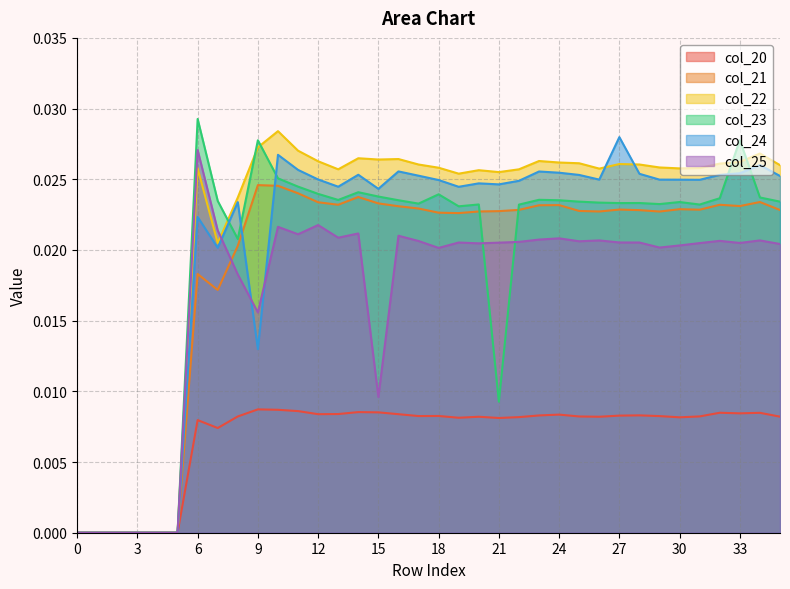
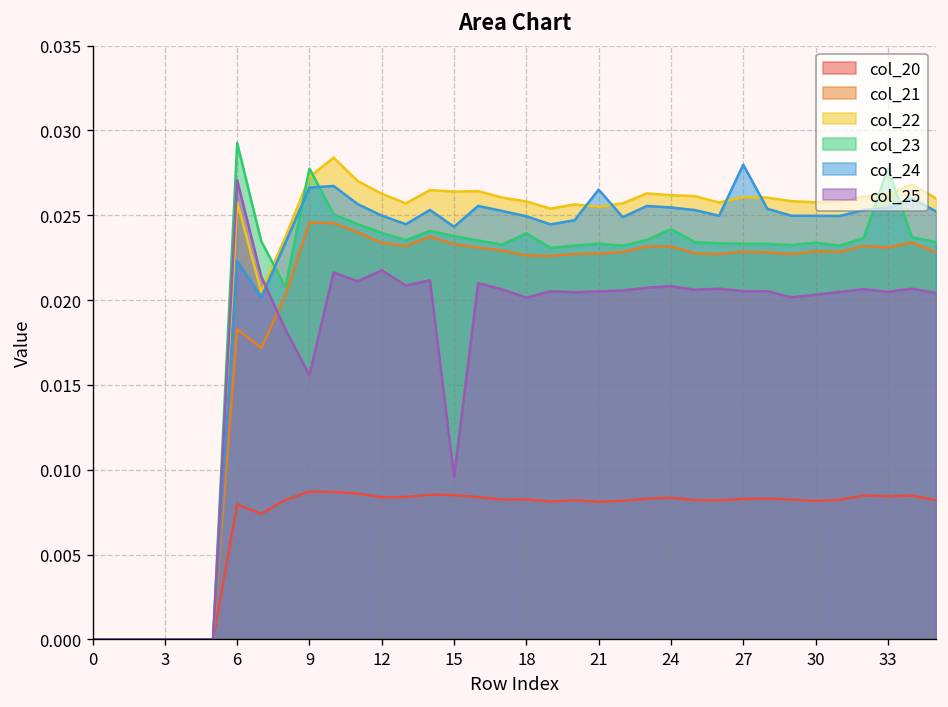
  {
    "col_23": {
      "6": 0.0293,
      "9": 0.0278,
      "12": 0.0240,
      "15": 0.0238,
      "18": 0.0239,
-     "21": 0.0093,
-     "24": 0.0235,
+     "21": 0.0233,
+     "24": 0.0242,
      "27": 0.0233,
      "30": 0.0234
    },
    "col_24": {
      "6": 0.0223,
-     "9": 0.0130,
+     "9": 0.0266,
      "12": 0.0250,
      "15": 0.0243,
      "18": 0.0249,
-     "21": 0.0246,
+     "21": 0.0265,
      "24": 0.0255,
      "27": 0.0280,
      "30": 0.0250
    },
    "col_25": {
      "6": 0.0271,
      "9": 0.0156,
      "12": 0.0218,
      "15": 0.0096,
      "18": 0.0201,
      "21": 0.0205,
      "24": 0.0208,
      "27": 0.0205,
      "30": 0.0203,
      "33": 0.0205
    }
  }
